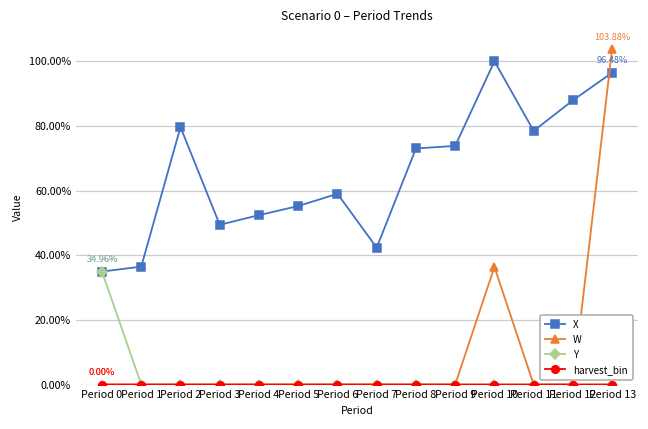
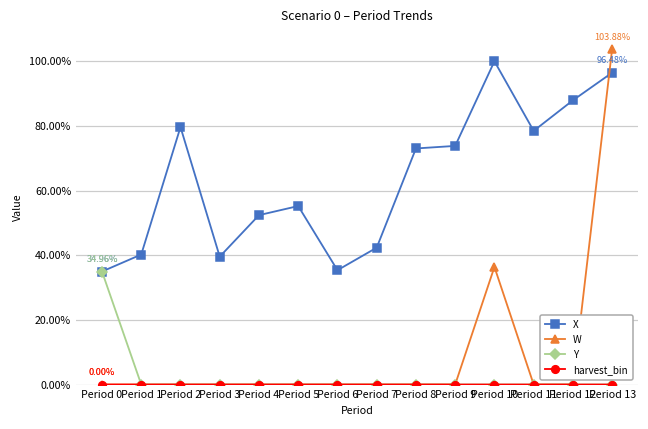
  {
    "X": {
-     "Period 1": "36%",
+     "Period 1": "40%",
      "Period 2": "80%",
-     "Period 3": "49%",
+     "Period 3": "40%",
      "Period 4": "52%",
      "Period 5": "55%",
-     "Period 6": "59%",
+     "Period 6": "35%",
      "Period 7": "42%",
      "Period 8": "73%",
      "Period 9": "74%"
    }
  }
